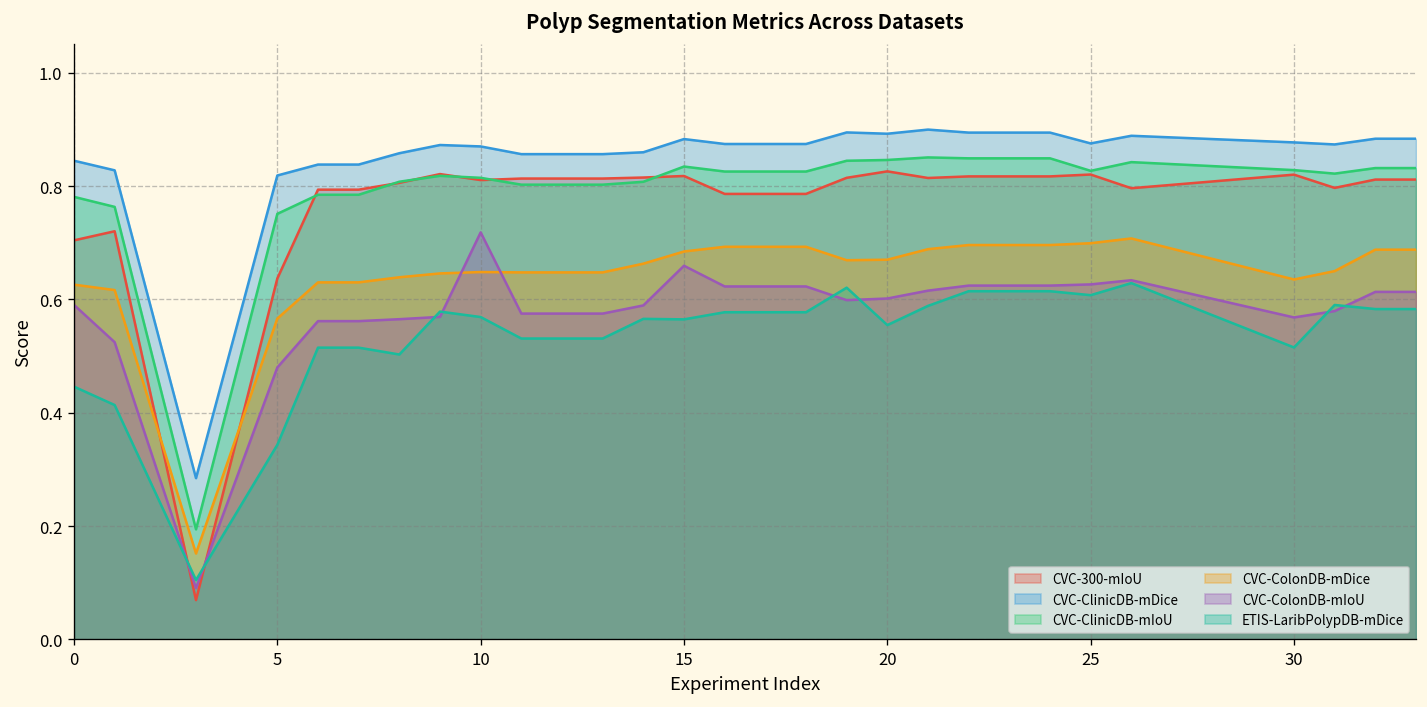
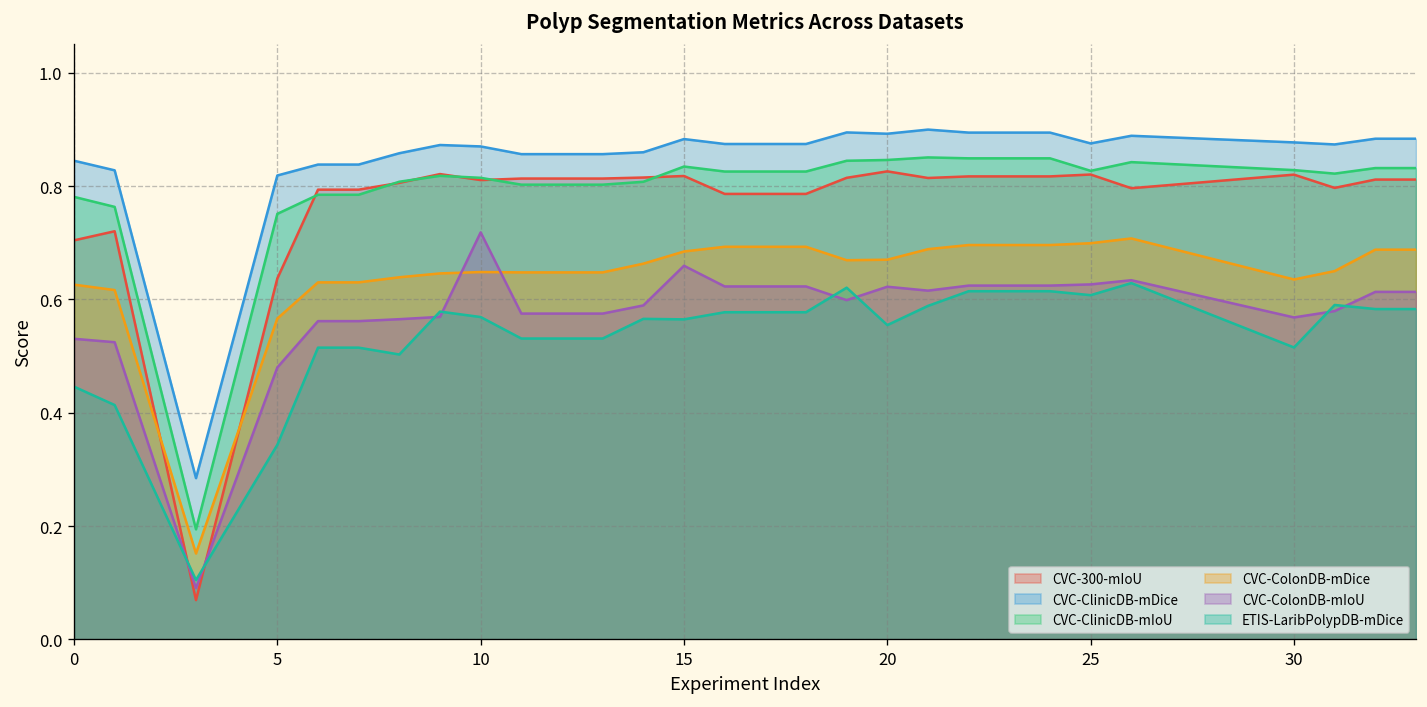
  {
    "CVC-ColonDB-mIoU": {
-     "0": 0.59,
+     "0": 0.53,
      "5": 0.48,
      "10": 0.72,
      "15": 0.66,
-     "20": 0.60,
+     "20": 0.62,
      "25": 0.63,
      "30": 0.57
    }
  }
